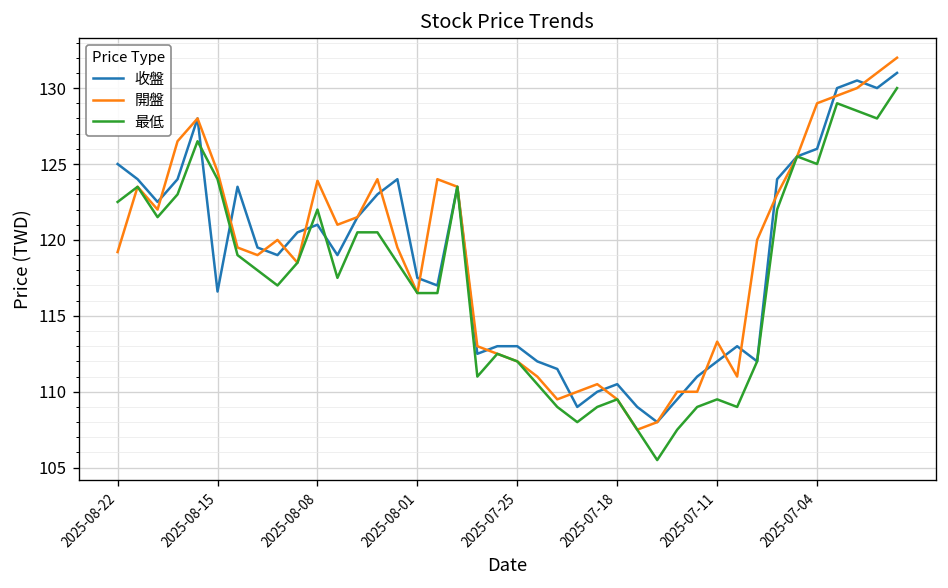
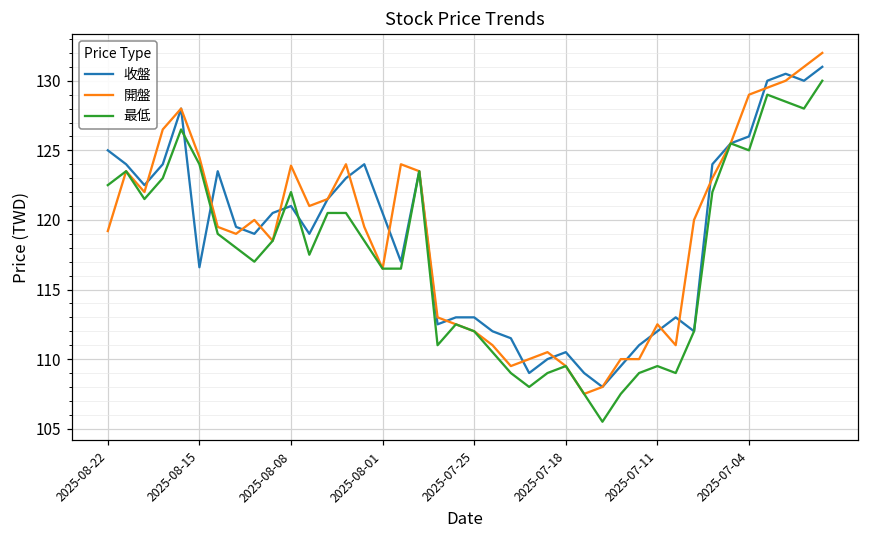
  {
    "收盤": {
      "2025-08-22": 125.0,
      "2025-08-15": 116.6,
      "2025-08-08": 121.0,
-     "2025-08-01": 117.5,
+     "2025-08-01": 120.5,
      "2025-07-25": 113.0,
      "2025-07-18": 110.5,
      "2025-07-11": 112.0,
      "2025-07-04": 126.0
    },
    "開盤": {
      "2025-08-22": 119.2,
      "2025-08-15": 124.5,
      "2025-08-08": 123.9,
-     "2025-07-11": 113.3,
+     "2025-07-11": 112.5,
      "2025-07-04": 129.0
    },
    "最低": {
      "2025-08-22": 122.5,
      "2025-08-15": 124.0,
      "2025-08-08": 122.0,
      "2025-07-11": 109.5,
      "2025-07-04": 125.0
    }
  }
